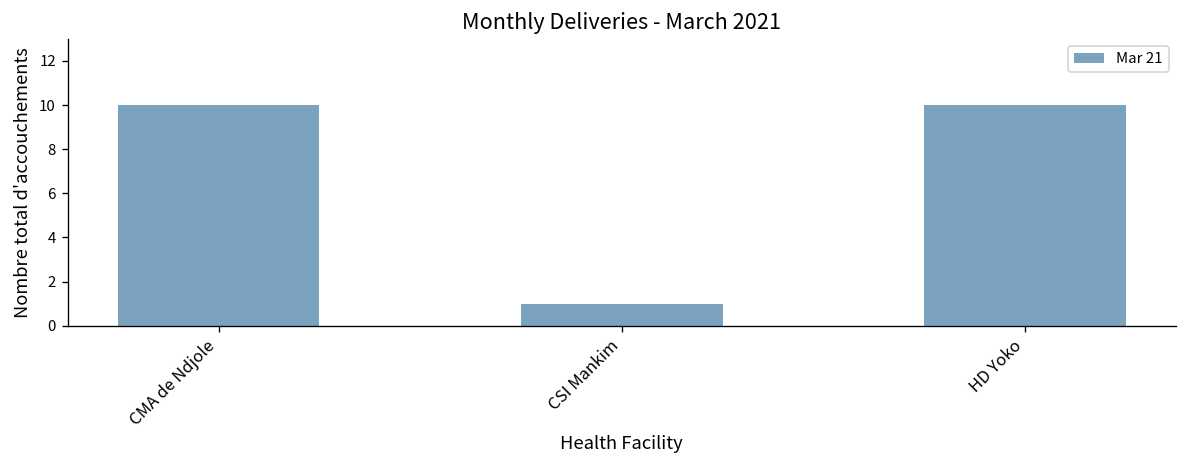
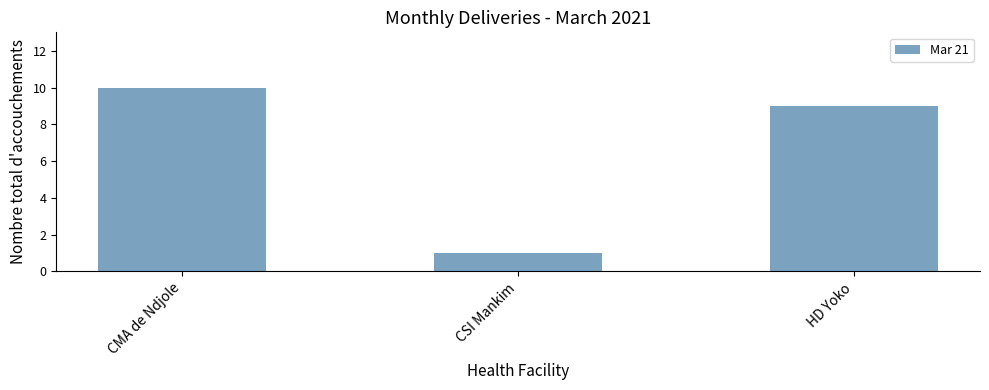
  {
    "CMA de Ndjole": 10,
    "CSI Mankim": 1,
-   "HD Yoko": 10
+   "HD Yoko": 9
  }
